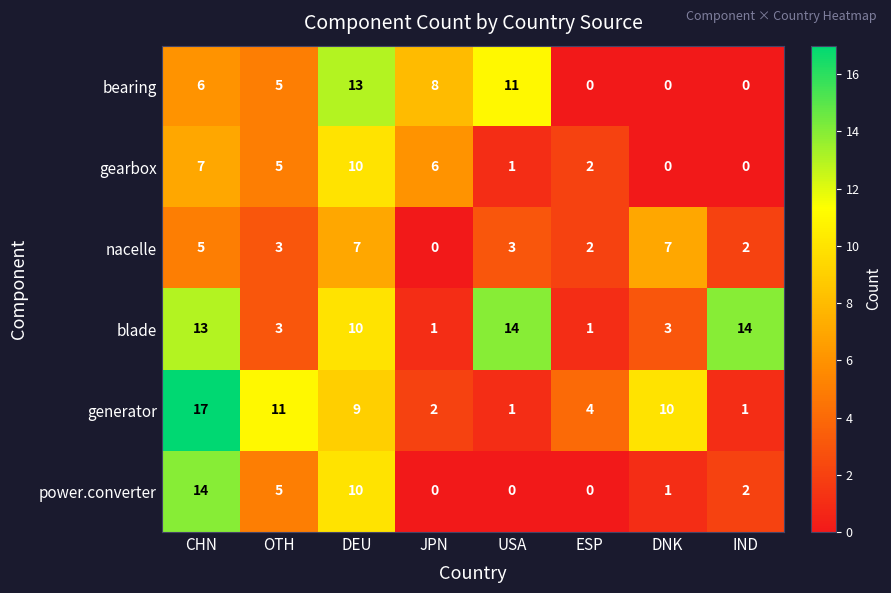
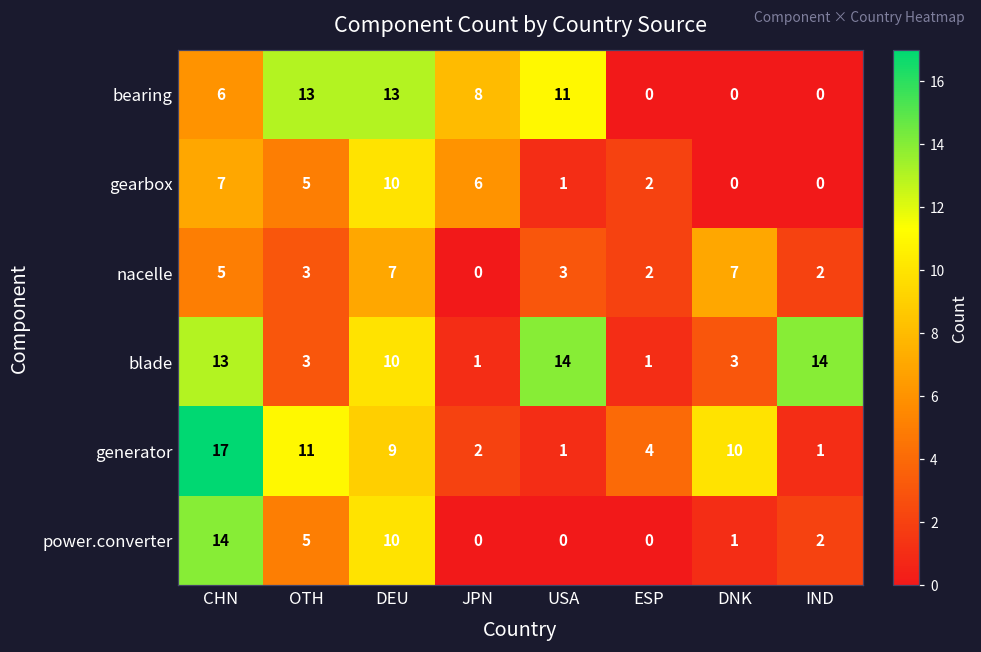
  {
    "bearing": {
      "CHN": 6,
-     "OTH": 5,
+     "OTH": 13,
      "DEU": 13,
      "JPN": 8,
      "USA": 11,
      "ESP": 0,
      "DNK": 0,
      "IND": 0
    },
    "gearbox": {
      "CHN": 7,
      "OTH": 5,
      "DEU": 10,
      "JPN": 6,
      "USA": 1,
      "ESP": 2,
      "DNK": 0,
      "IND": 0
    },
    "nacelle": {
      "CHN": 5,
      "OTH": 3,
      "DEU": 7,
      "JPN": 0,
      "USA": 3,
      "ESP": 2,
      "DNK": 7,
      "IND": 2
    },
    "blade": {
      "CHN": 13,
      "OTH": 3,
      "DEU": 10,
      "JPN": 1,
      "USA": 14,
      "ESP": 1,
      "DNK": 3,
      "IND": 14
    },
    "generator": {
      "CHN": 17,
      "OTH": 11,
      "DEU": 9,
      "JPN": 2,
      "USA": 1,
      "ESP": 4,
      "DNK": 10,
      "IND": 1
    },
    "power.converter": {
      "CHN": 14,
      "OTH": 5,
      "DEU": 10,
      "JPN": 0,
      "USA": 0,
      "ESP": 0,
      "DNK": 1,
      "IND": 2
    }
  }
